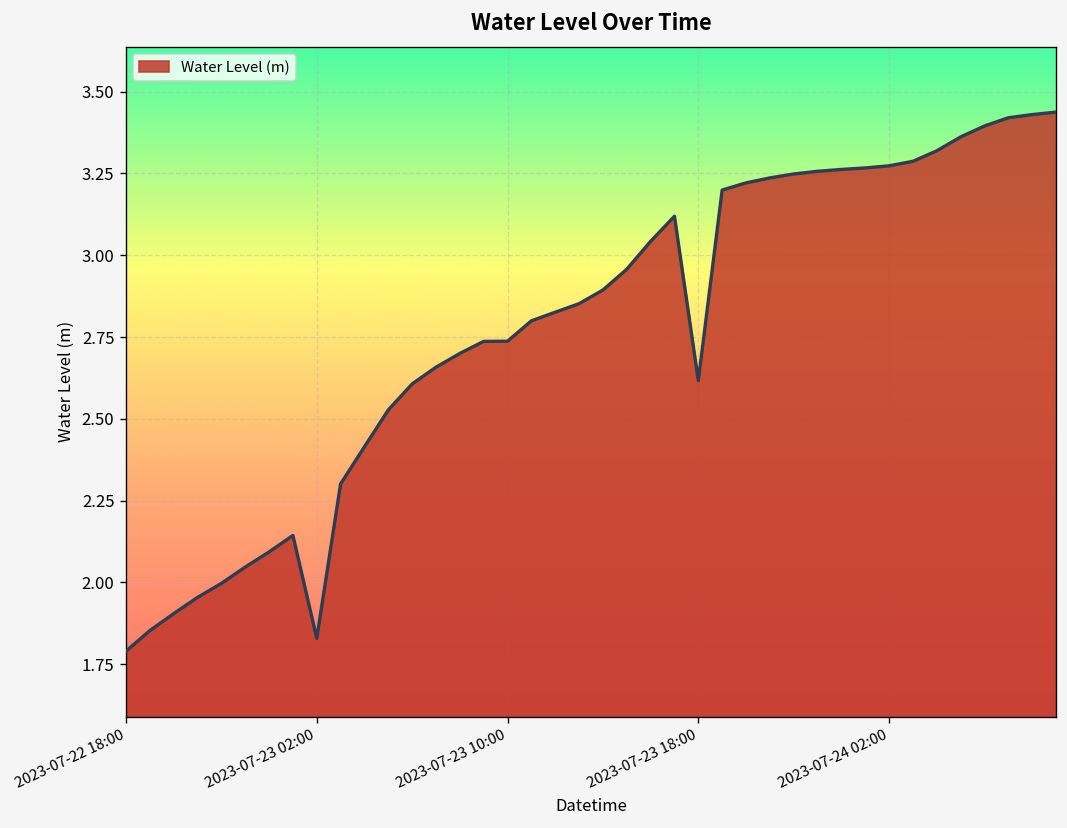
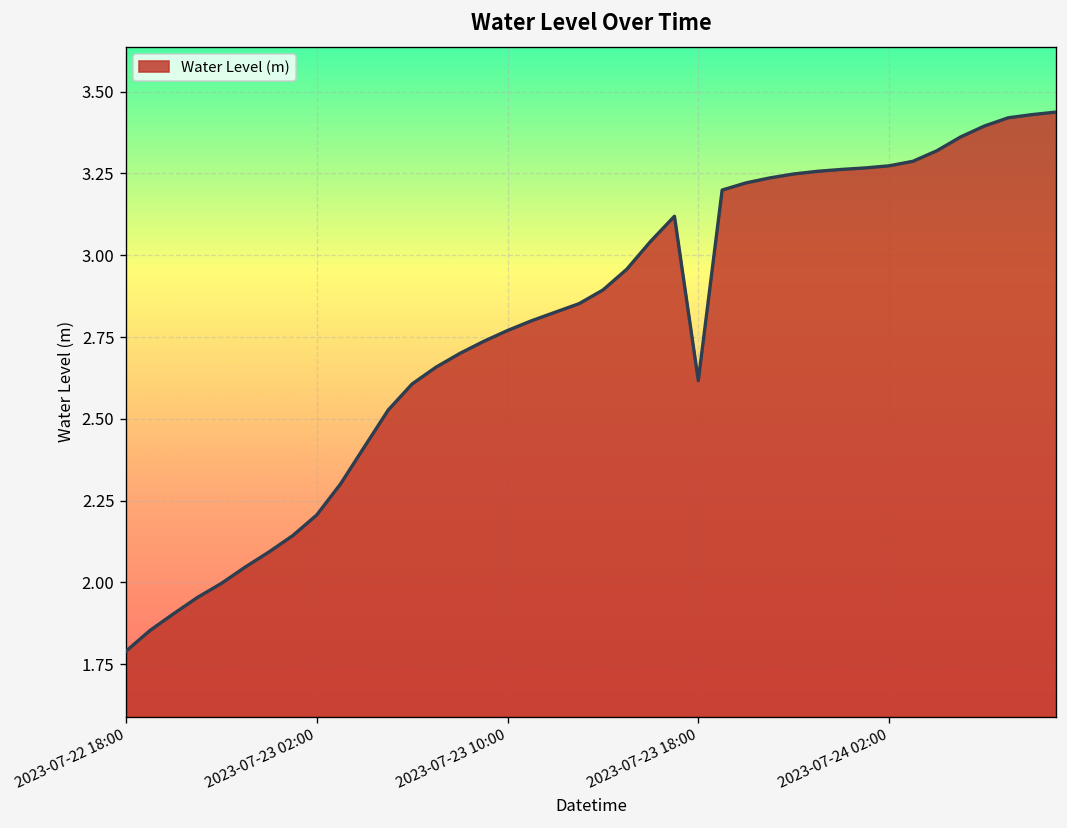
  {
    "2023-07-22 18:00": 1.79,
-   "2023-07-23 02:00": 1.83,
-   "2023-07-23 10:00": 2.74,
+   "2023-07-23 02:00": 2.21,
+   "2023-07-23 10:00": 2.77,
    "2023-07-23 18:00": 2.62,
    "2023-07-24 02:00": 3.27
  }
